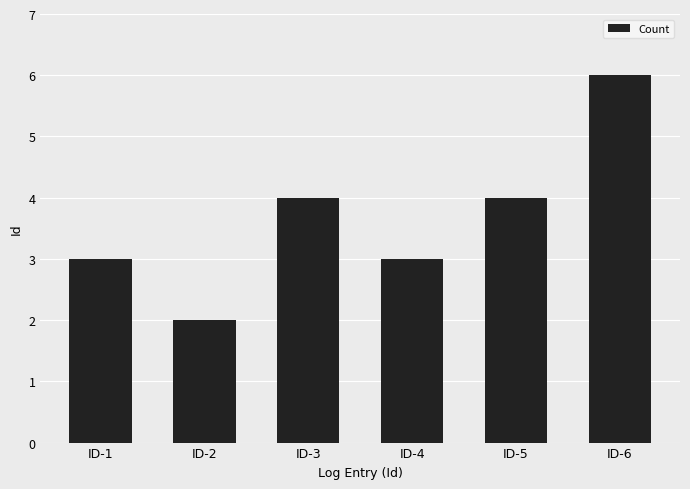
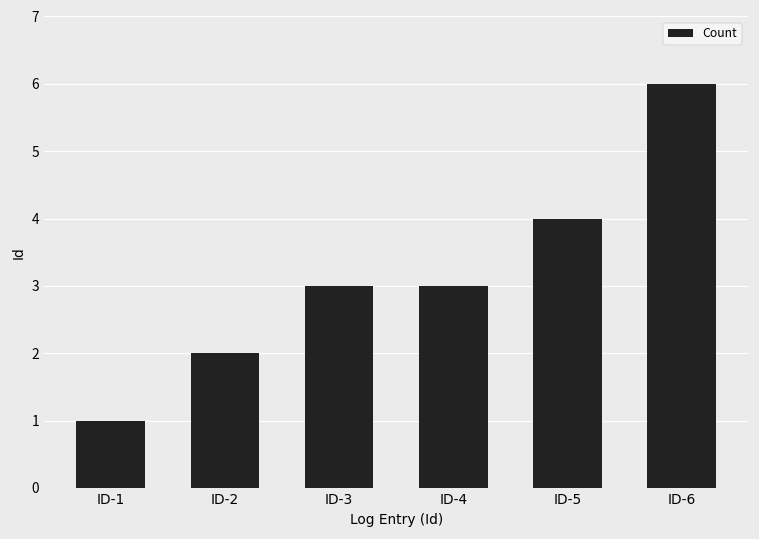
  {
-   "ID-1": 3,
+   "ID-1": 1,
    "ID-2": 2,
-   "ID-3": 4,
+   "ID-3": 3,
    "ID-4": 3,
    "ID-5": 4,
    "ID-6": 6
  }
